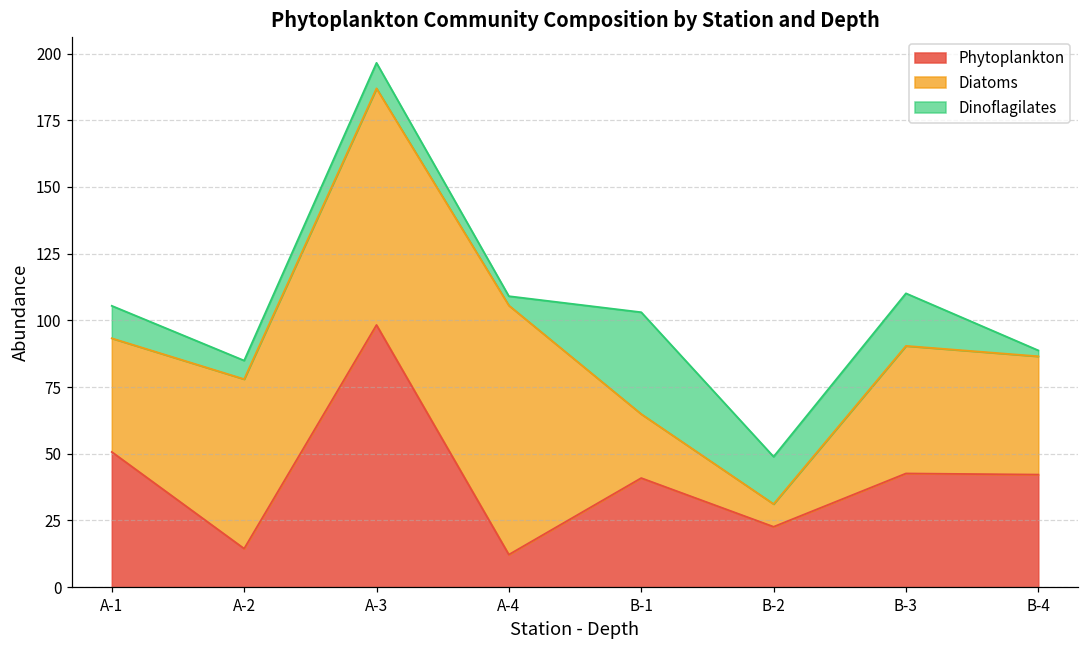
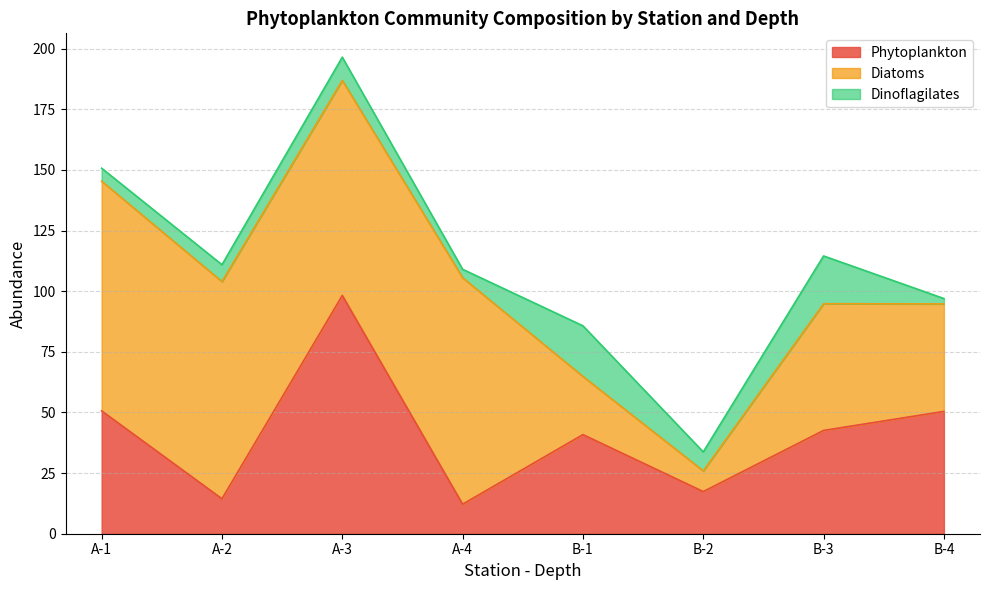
  {
    "Phytoplankton": {
      "A-1": 51,
      "A-2": 14,
      "A-3": 98,
      "A-4": 12,
      "B-1": 41,
-     "B-2": 23,
+     "B-2": 17,
      "B-3": 43,
-     "B-4": 42
+     "B-4": 50
    },
    "Diatoms": {
-     "A-1": 43,
-     "A-2": 64,
+     "A-1": 95,
+     "A-2": 90,
      "A-3": 89,
      "A-4": 93,
      "B-1": 24,
      "B-2": 9,
-     "B-3": 48,
+     "B-3": 52,
      "B-4": 44
    },
    "Dinoflagilates": {
-     "A-1": 12,
+     "A-1": 5,
      "A-2": 7,
      "A-3": 10,
      "A-4": 3,
-     "B-1": 38,
-     "B-2": 18,
+     "B-1": 21,
+     "B-2": 8,
      "B-3": 20,
      "B-4": 2
    }
  }
